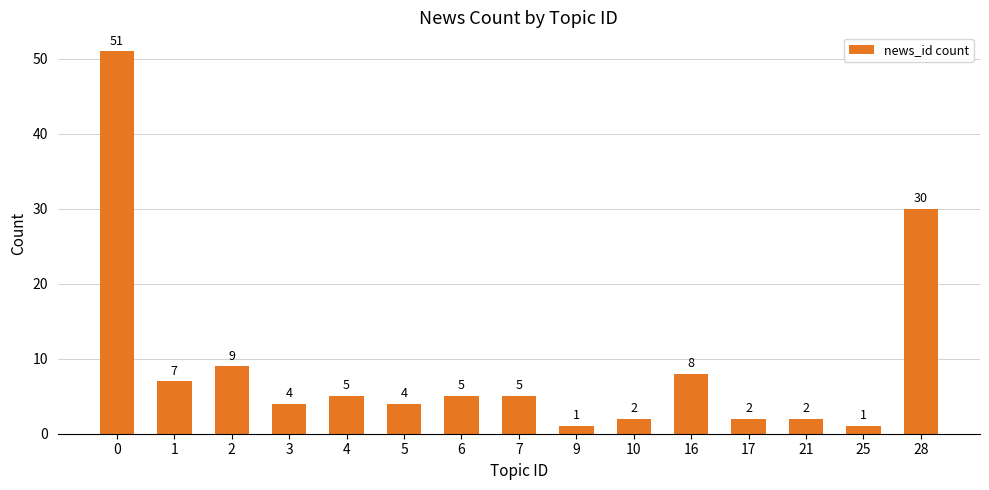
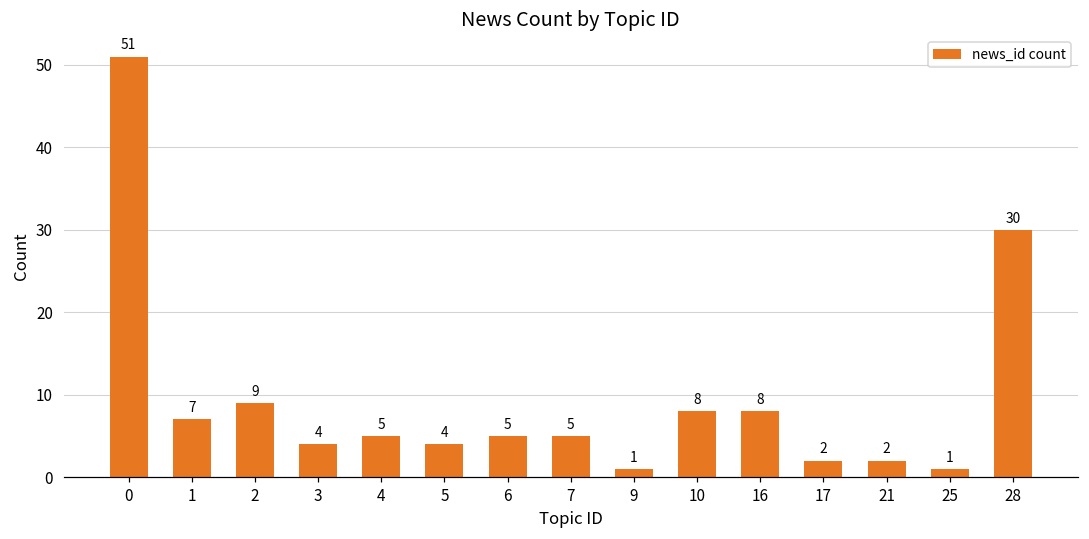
  {
    "0": 51,
    "1": 7,
    "2": 9,
    "3": 4,
    "4": 5,
    "5": 4,
    "6": 5,
    "7": 5,
    "9": 1,
-   "10": 2,
+   "10": 8,
    "16": 8,
    "17": 2,
    "21": 2,
    "25": 1,
    "28": 30
  }
